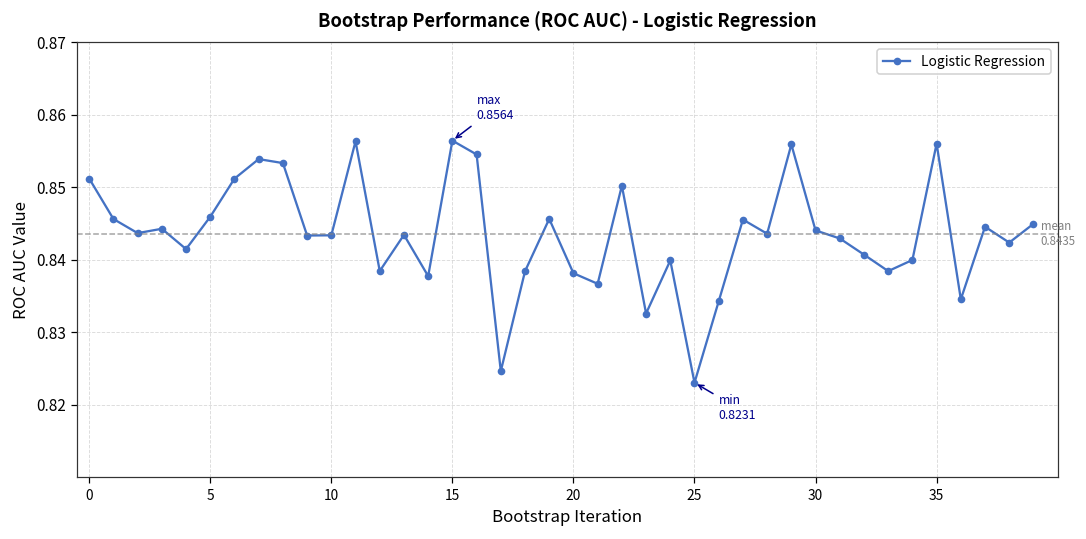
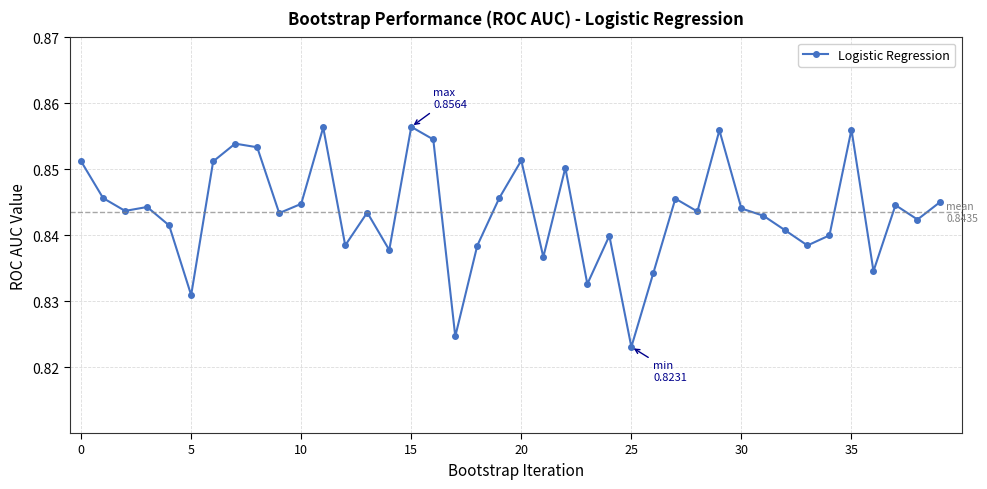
  {
    "0": 0.851,
-   "5": 0.846,
-   "10": 0.843,
-   "20": 0.838,
+   "5": 0.831,
+   "10": 0.845,
+   "20": 0.851,
    "30": 0.844,
    "35": 0.856
  }
